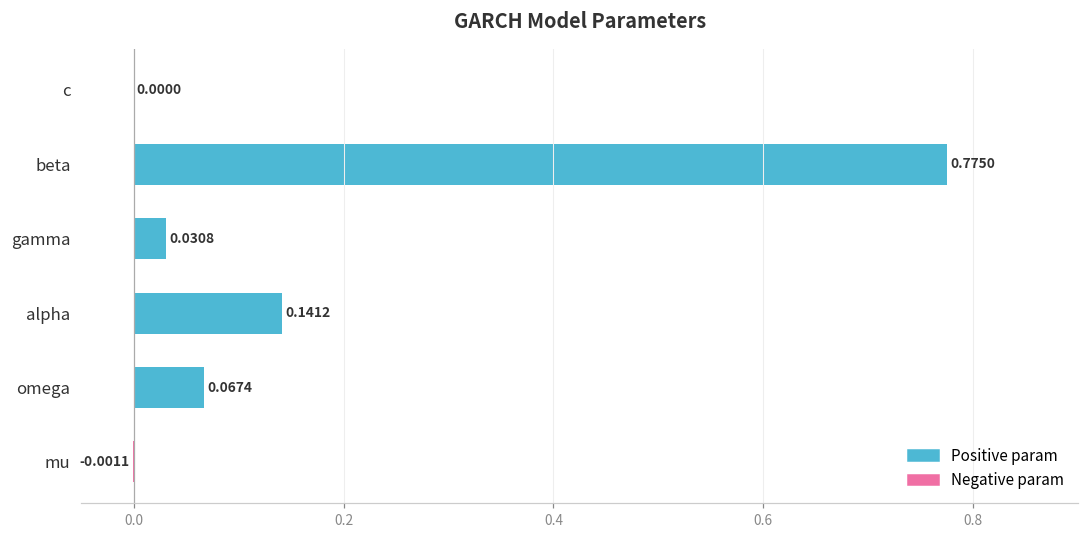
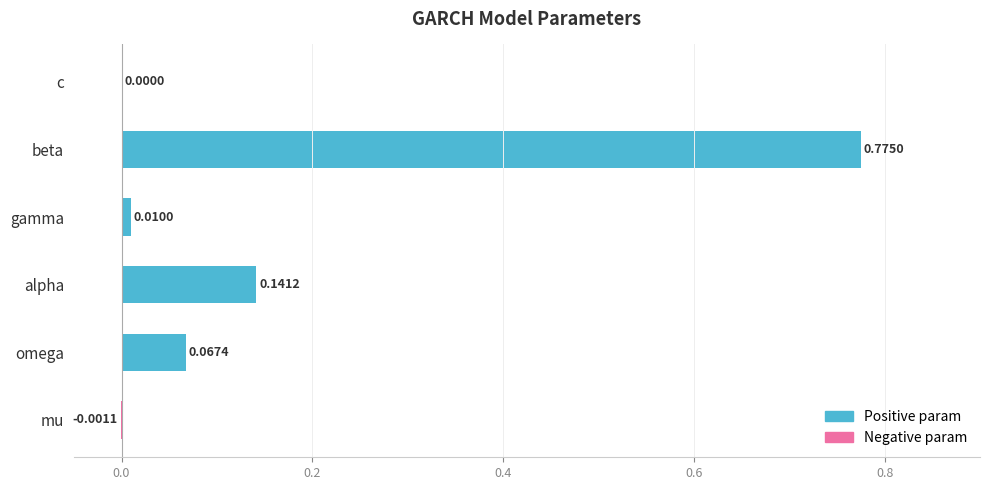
  {
    "c": 0.0000,
    "beta": 0.7750,
-   "gamma": 0.0308,
+   "gamma": 0.0100,
    "alpha": 0.1412,
    "omega": 0.0674,
    "mu": -0.0011
  }
